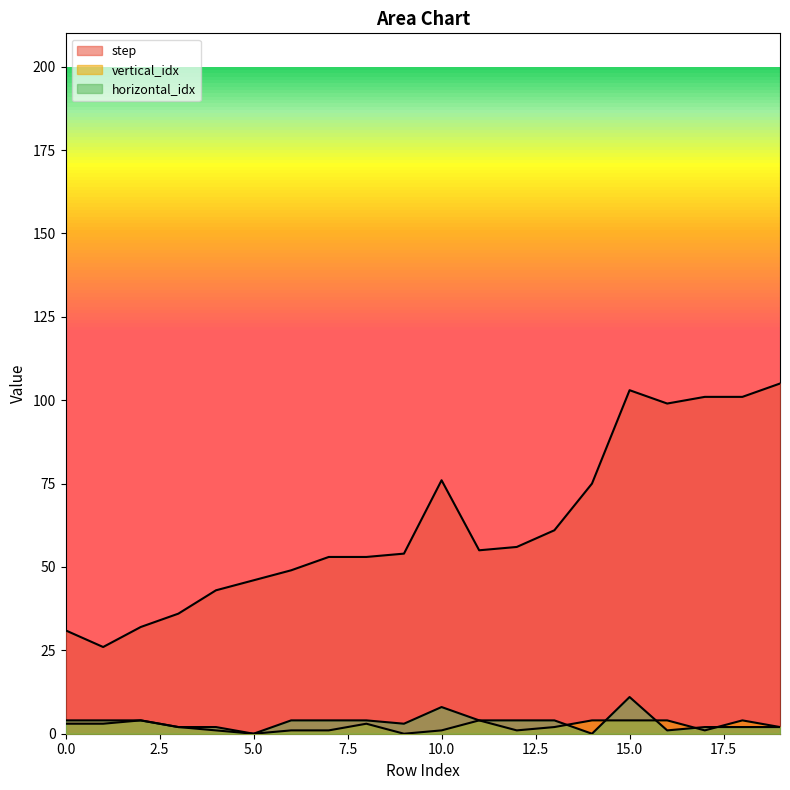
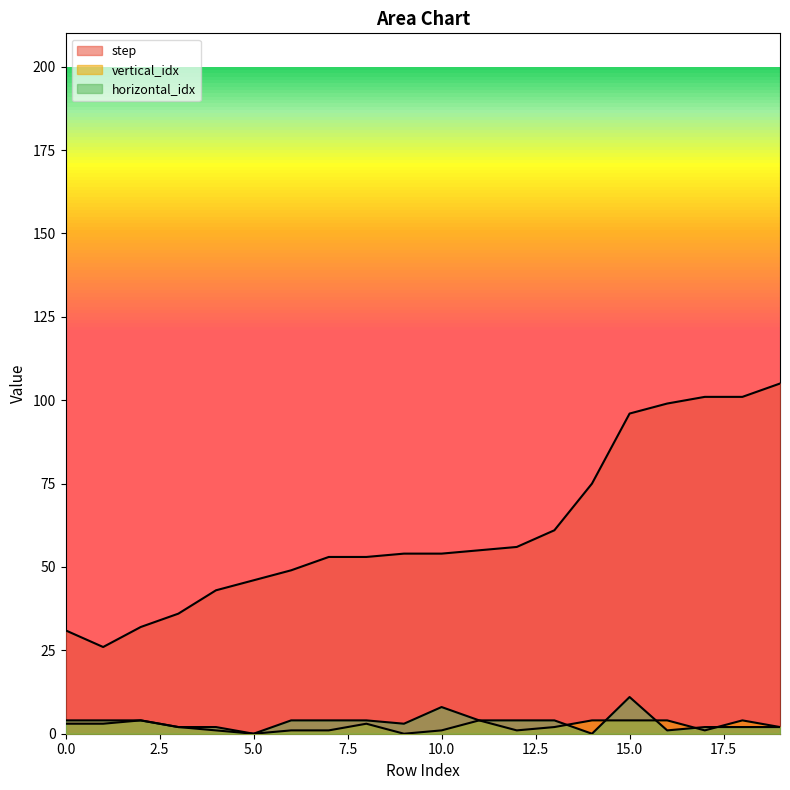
  {
    "step": {
      "0.0": 31,
      "5.0": 46,
-     "10.0": 76,
-     "15.0": 103
+     "10.0": 54,
+     "15.0": 96
    },
    "vertical_idx": {
      "0.0": 3,
      "10.0": 1,
      "15.0": 4
    },
    "horizontal_idx": {
      "0.0": 4,
      "10.0": 8,
      "15.0": 11
    }
  }
